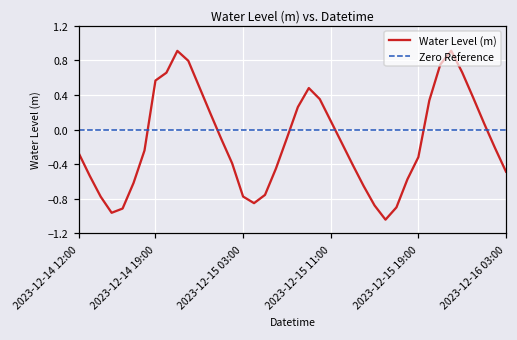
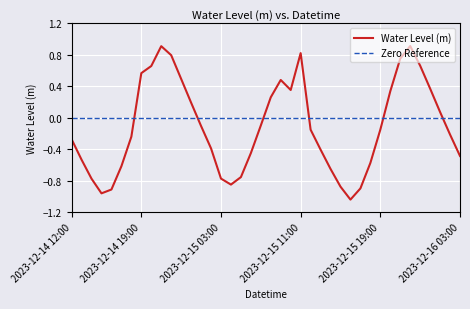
  {
    "Water Level (m)": {
      "2023-12-14 12:00": -0.3,
      "2023-12-14 19:00": 0.6,
      "2023-12-15 03:00": -0.8,
-     "2023-12-15 11:00": 0.1,
-     "2023-12-15 19:00": -0.3,
+     "2023-12-15 11:00": 0.8,
+     "2023-12-15 19:00": -0.2,
      "2023-12-16 03:00": -0.5
    },
    "Zero Reference": {
      "2023-12-14 12:00": 0.0,
      "2023-12-14 19:00": 0.0,
      "2023-12-15 03:00": 0.0,
      "2023-12-15 11:00": 0.0,
      "2023-12-15 19:00": 0.0,
      "2023-12-16 03:00": 0.0
    }
  }
